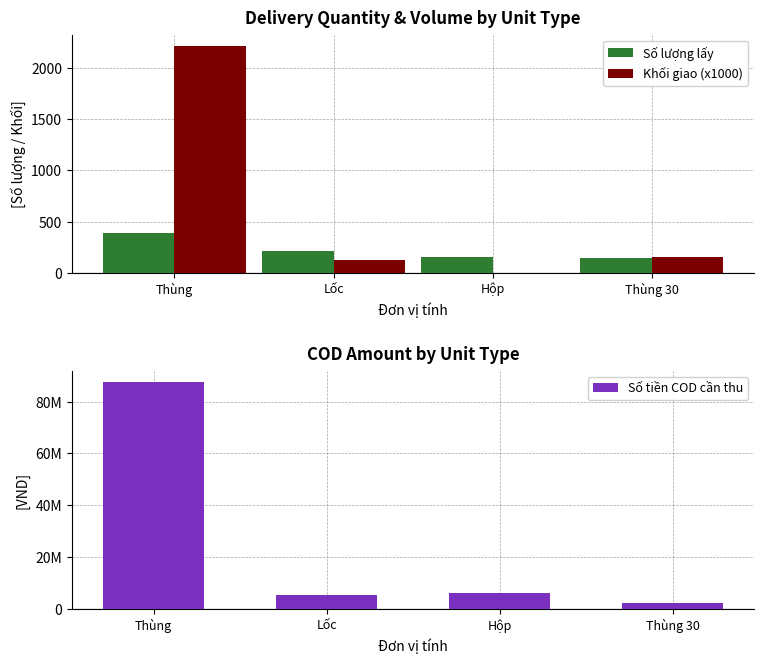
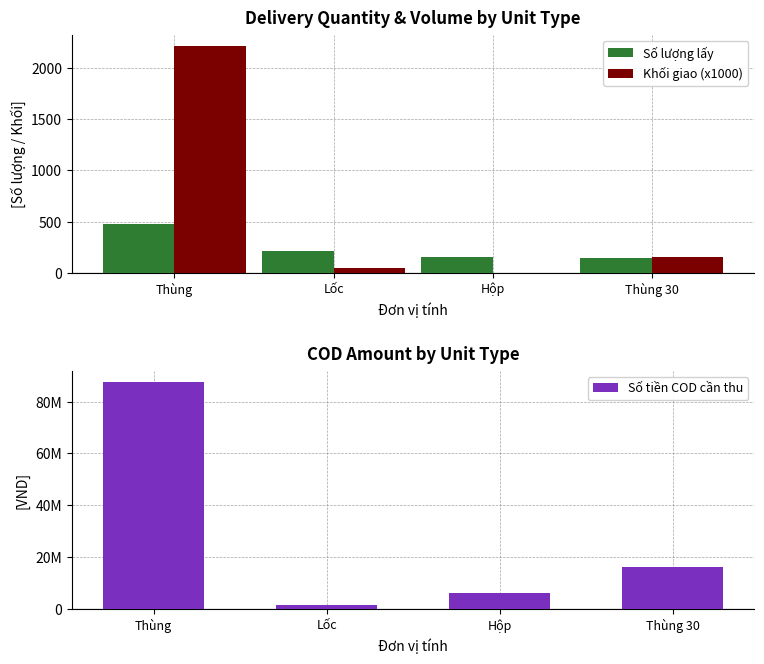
  {
    "Delivery Quantity & Volume by Unit Type": {
      "Số lượng lấy": {
-       "Thùng": 390,
+       "Thùng": 480,
        "Lốc": 210,
        "Hộp": 150,
        "Thùng 30": 140
      },
      "Khối giao (x1000)": {
        "Thùng": 2220,
-       "Lốc": 120,
+       "Lốc": 40,
        "Thùng 30": 150
      }
    },
    "COD Amount by Unit Type": {
      "Thùng": 88000000,
-     "Lốc": 6000000,
+     "Lốc": 2000000,
      "Hộp": 6000000,
-     "Thùng 30": 2000000
+     "Thùng 30": 16000000
    }
  }
